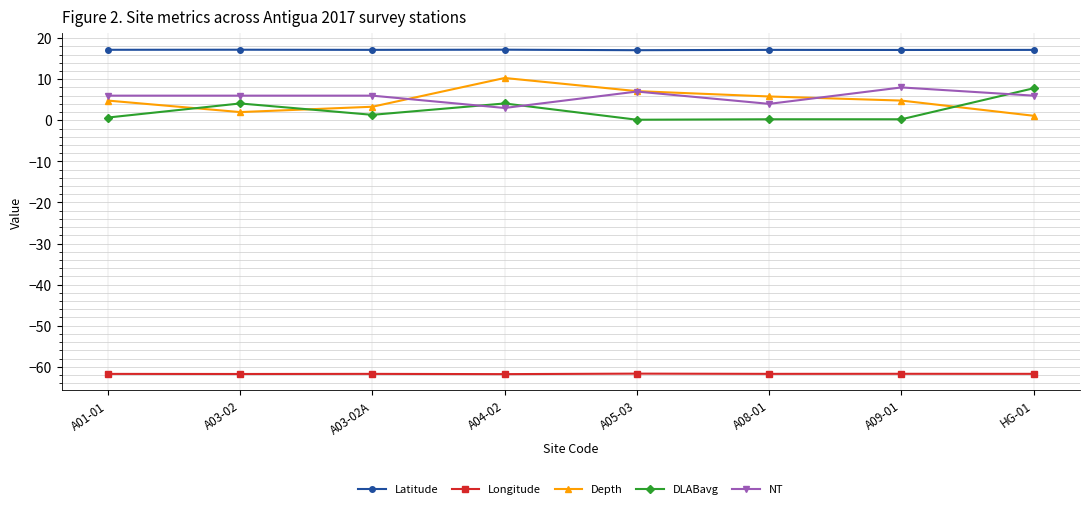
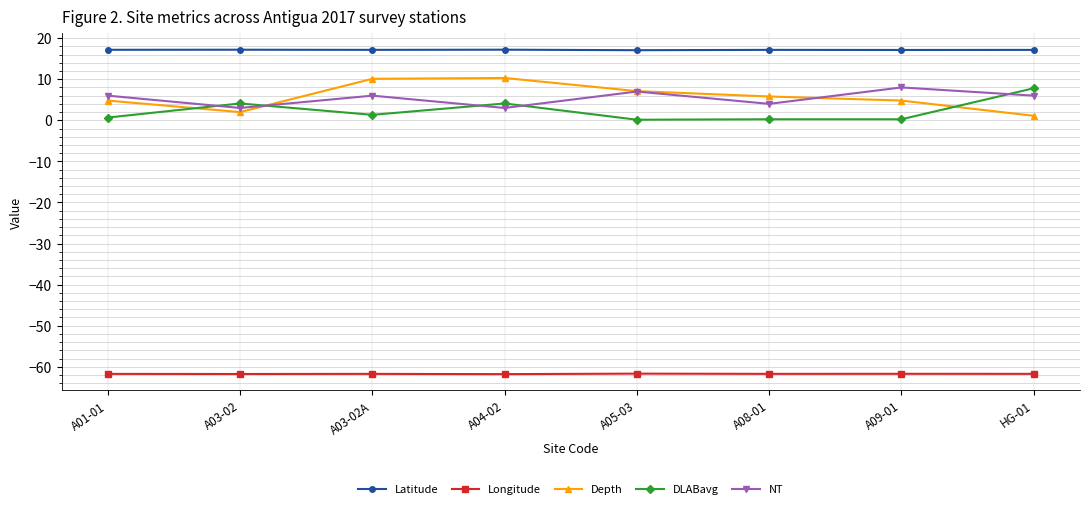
  {
    "Latitude": {
      "A01-01": 17,
      "A03-02": 17,
      "A03-02A": 17,
      "A04-02": 17,
      "A05-03": 17,
      "A08-01": 17,
      "A09-01": 17,
      "HG-01": 17
    },
    "Longitude": {
      "A01-01": -62,
      "A03-02": -62,
      "A03-02A": -62,
      "A04-02": -62,
      "A05-03": -62,
      "A08-01": -62,
      "A09-01": -62,
      "HG-01": -62
    },
    "Depth": {
      "A01-01": 5,
      "A03-02": 2,
-     "A03-02A": 3,
+     "A03-02A": 10,
      "A04-02": 10,
      "A08-01": 6,
      "A09-01": 5,
      "HG-01": 1
    },
    "DLABavg": {
      "A01-01": 1,
      "A03-02": 4,
      "A03-02A": 1,
      "A04-02": 4,
      "A05-03": 0,
      "A08-01": 0,
      "A09-01": 0,
      "HG-01": 8
    },
    "NT": {
      "A01-01": 6,
-     "A03-02": 6,
+     "A03-02": 3,
      "A03-02A": 6,
      "A04-02": 3,
      "A08-01": 4,
      "A09-01": 8,
      "HG-01": 6
    }
  }
